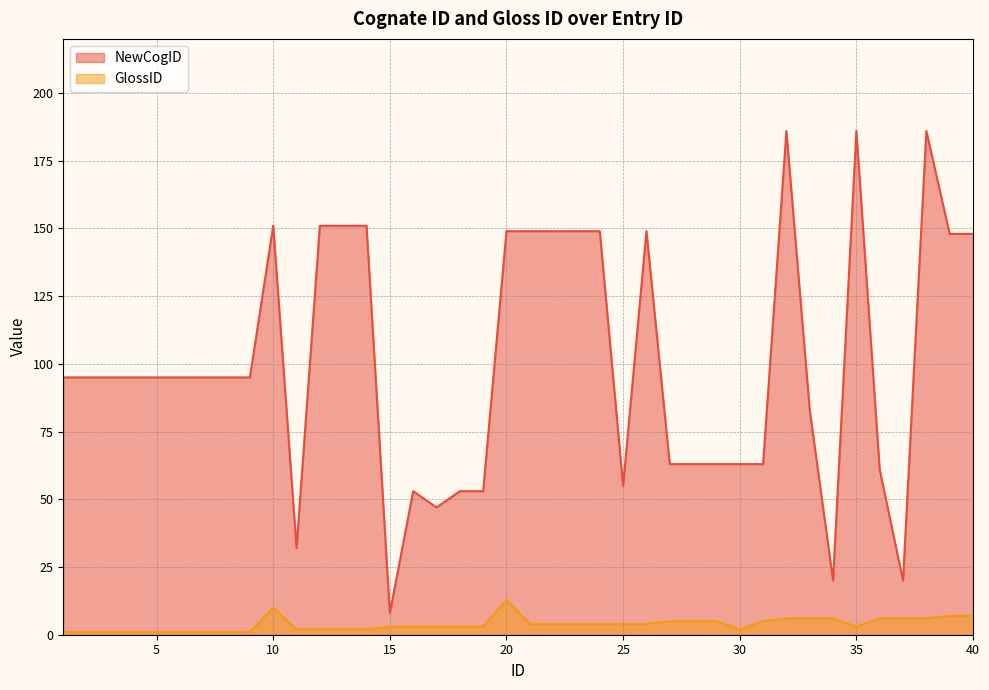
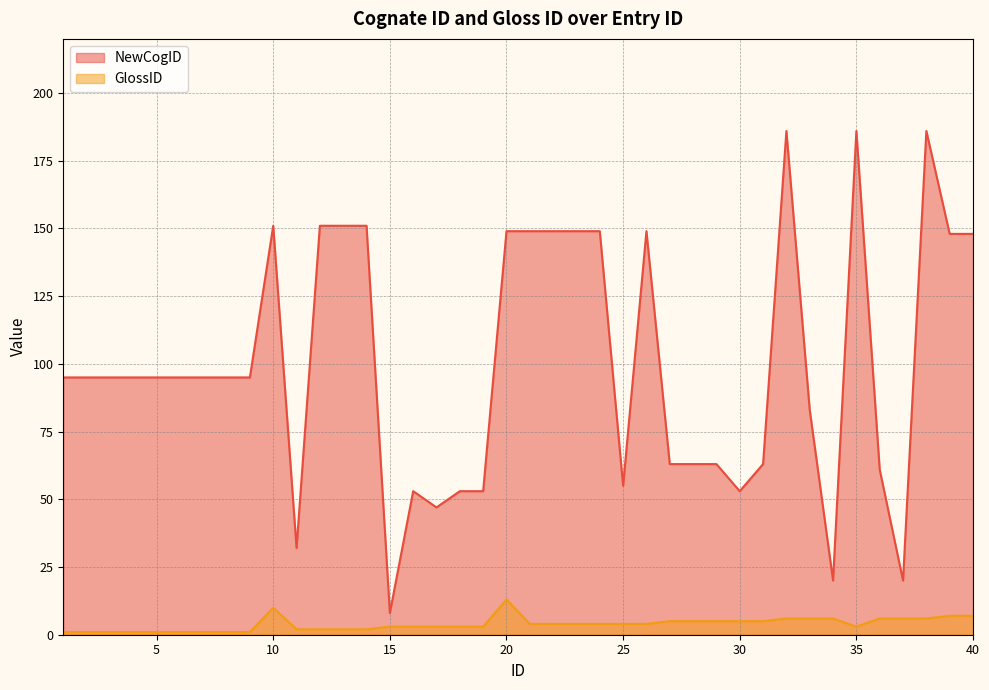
  {
    "NewCogID": {
      "5": 95,
      "10": 151,
      "15": 8,
      "20": 149,
      "25": 55,
-     "30": 63,
+     "30": 53,
      "35": 186,
      "40": 148
    },
    "GlossID": {
      "5": 1,
      "10": 10,
      "15": 3,
      "20": 13,
      "25": 4,
-     "30": 2,
+     "30": 5,
      "35": 3,
      "40": 7
    }
  }
